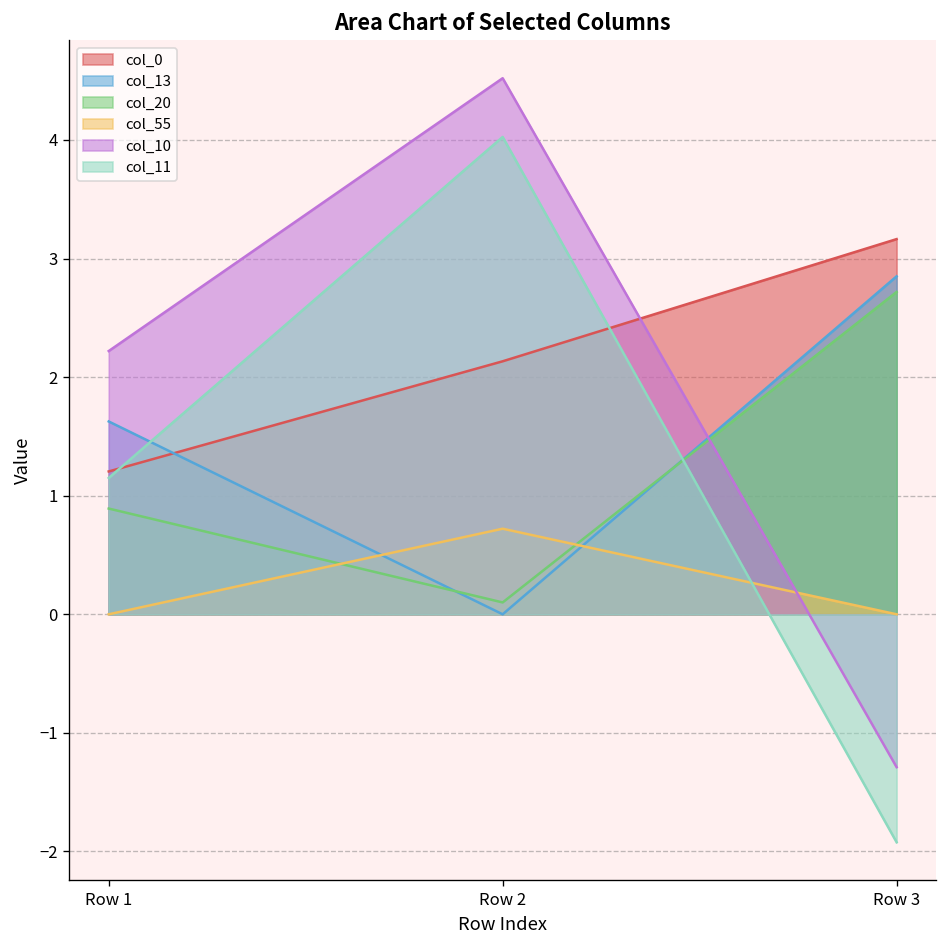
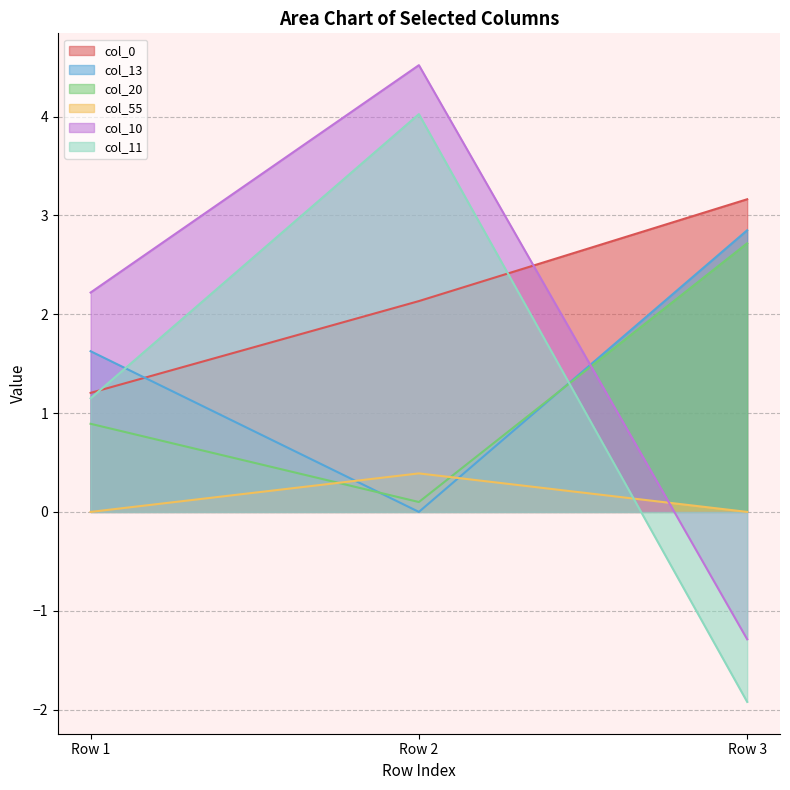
  {
    "col_0": {
      "Row 1": 1.2,
      "Row 2": 2.1,
      "Row 3": 3.2
    },
    "col_13": {
      "Row 1": 1.6,
      "Row 2": 0.0,
      "Row 3": 2.8
    },
    "col_20": {
      "Row 1": 0.9,
      "Row 2": 0.1,
      "Row 3": 2.7
    },
    "col_55": {
      "Row 1": 0.0,
-     "Row 2": 0.7
+     "Row 2": 0.4
    }
  }
